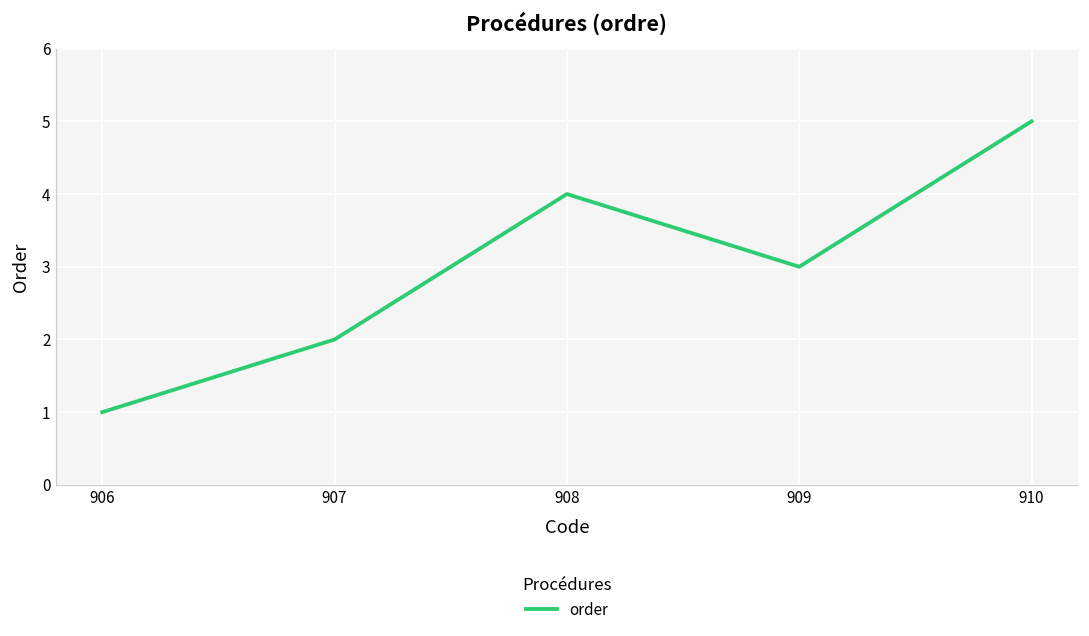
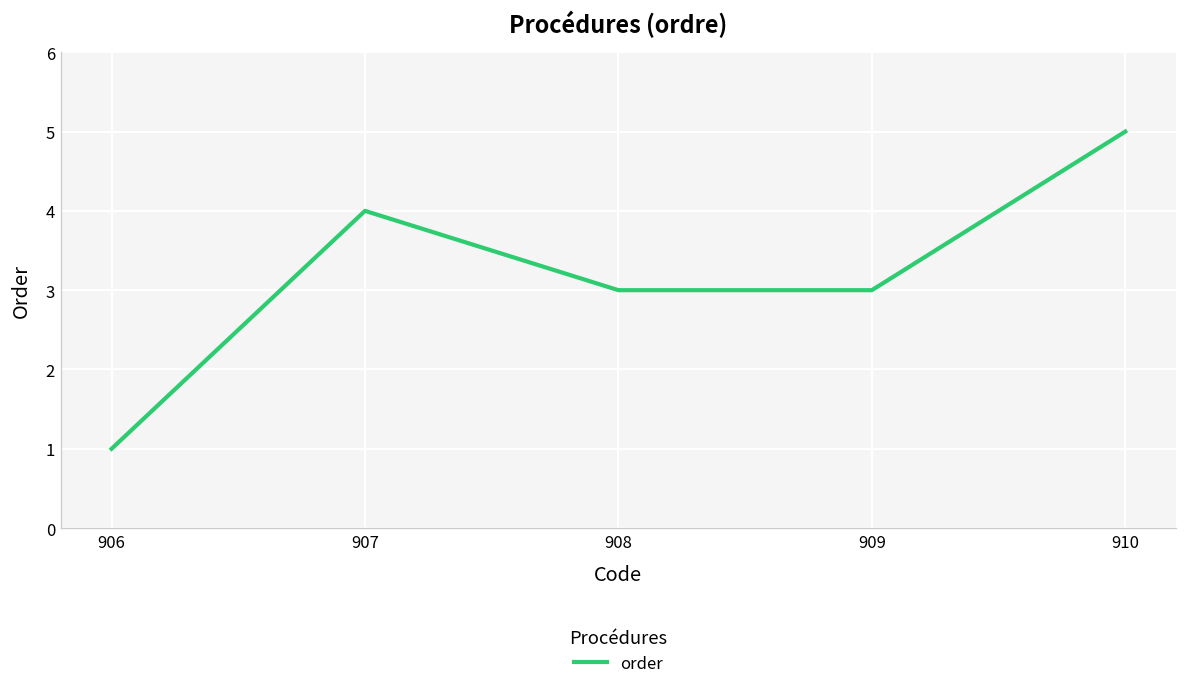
  {
    "906": 1,
-   "907": 2,
-   "908": 4,
+   "907": 4,
+   "908": 3,
    "909": 3,
    "910": 5
  }
